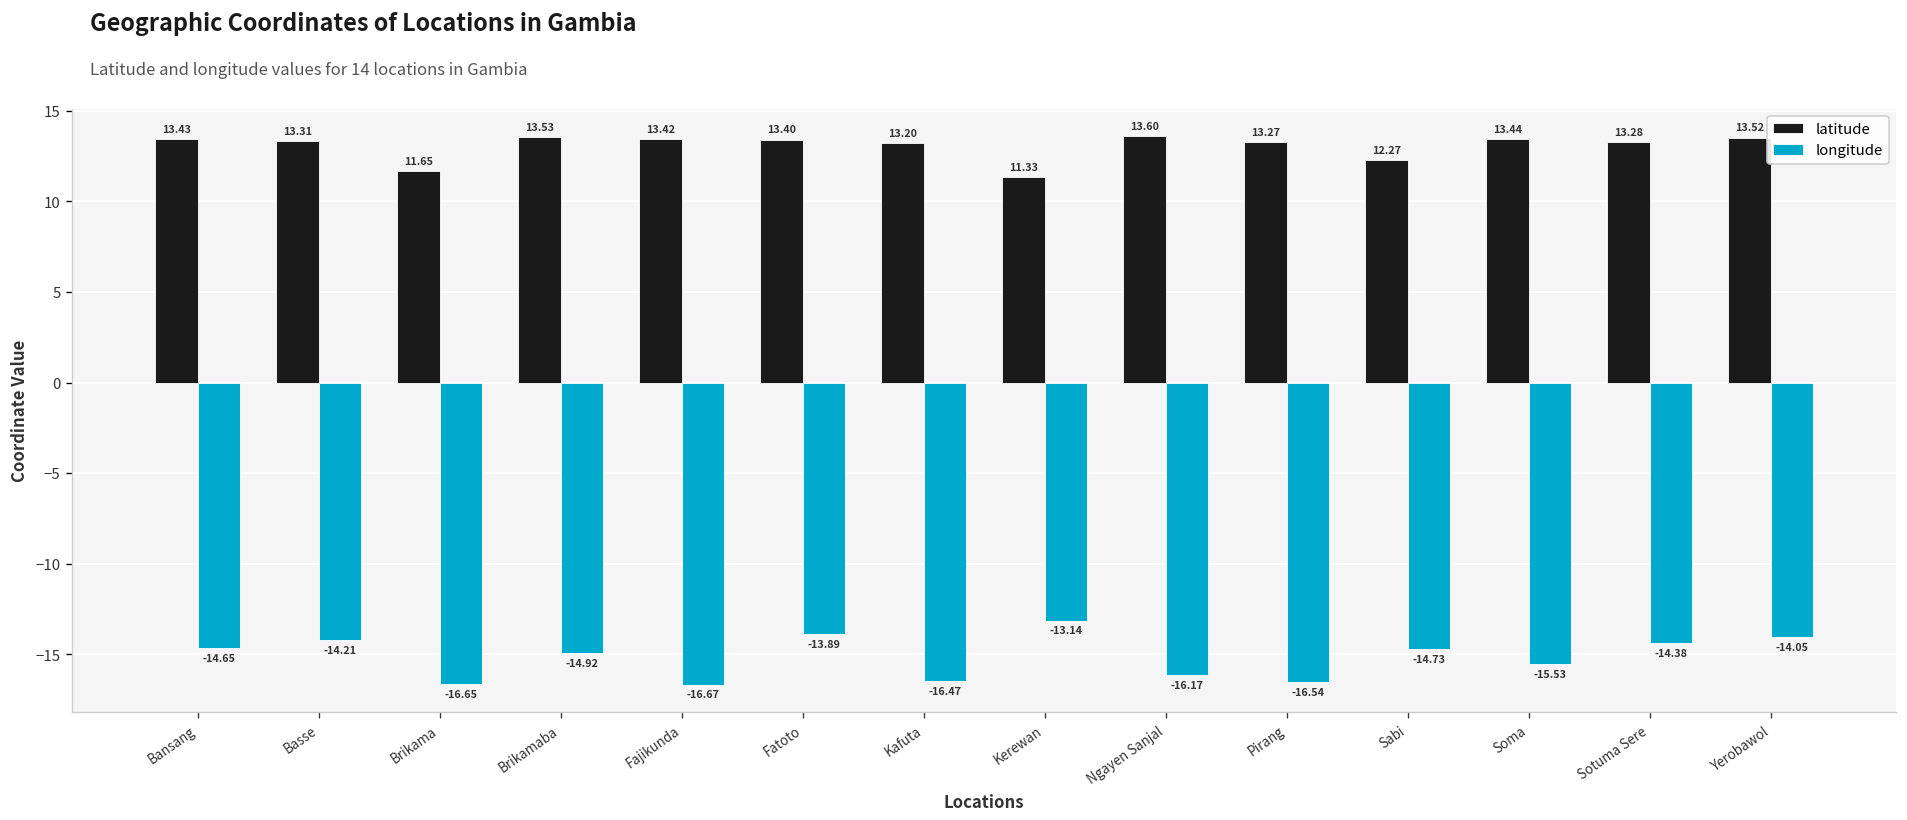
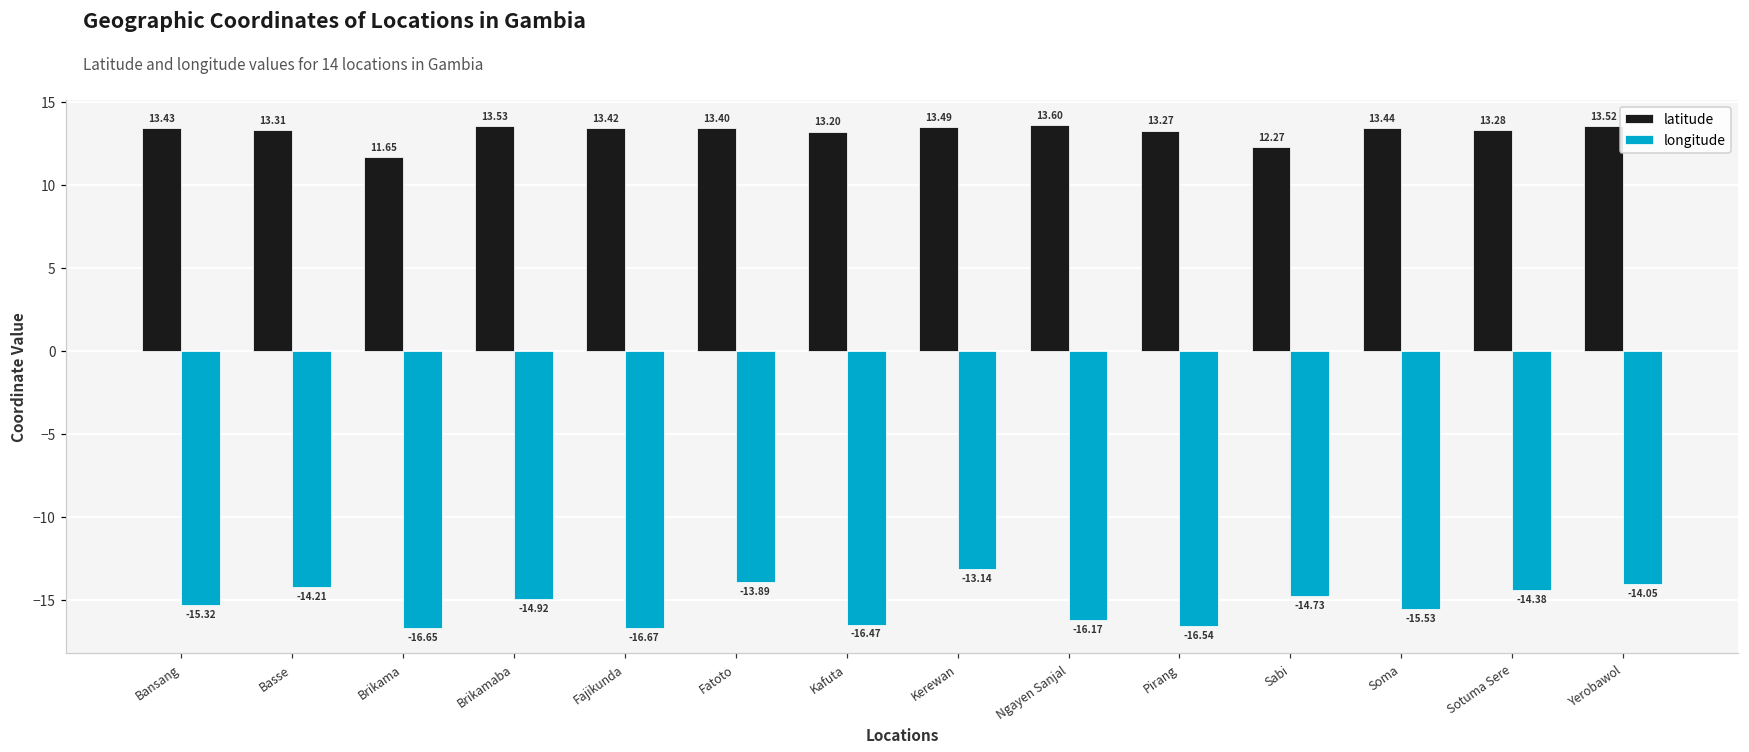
  {
    "latitude": {
      "Bansang": 13.43,
      "Basse": 13.31,
      "Brikama": 11.65,
      "Brikamaba": 13.53,
      "Fajikunda": 13.42,
      "Fatoto": 13.40,
      "Kafuta": 13.20,
-     "Kerewan": 11.33,
+     "Kerewan": 13.49,
      "Ngayen Sanjal": 13.60,
      "Pirang": 13.27,
      "Sabi": 12.27,
      "Soma": 13.44,
      "Sotuma Sere": 13.28,
      "Yerobawol": 13.52
    },
    "longitude": {
-     "Bansang": -14.65,
+     "Bansang": -15.32,
      "Basse": -14.21,
      "Brikama": -16.65,
      "Brikamaba": -14.92,
      "Fajikunda": -16.67,
      "Fatoto": -13.89,
      "Kafuta": -16.47,
      "Kerewan": -13.14,
      "Ngayen Sanjal": -16.17,
      "Pirang": -16.54,
      "Sabi": -14.73,
      "Soma": -15.53,
      "Sotuma Sere": -14.38,
      "Yerobawol": -14.05
    }
  }
